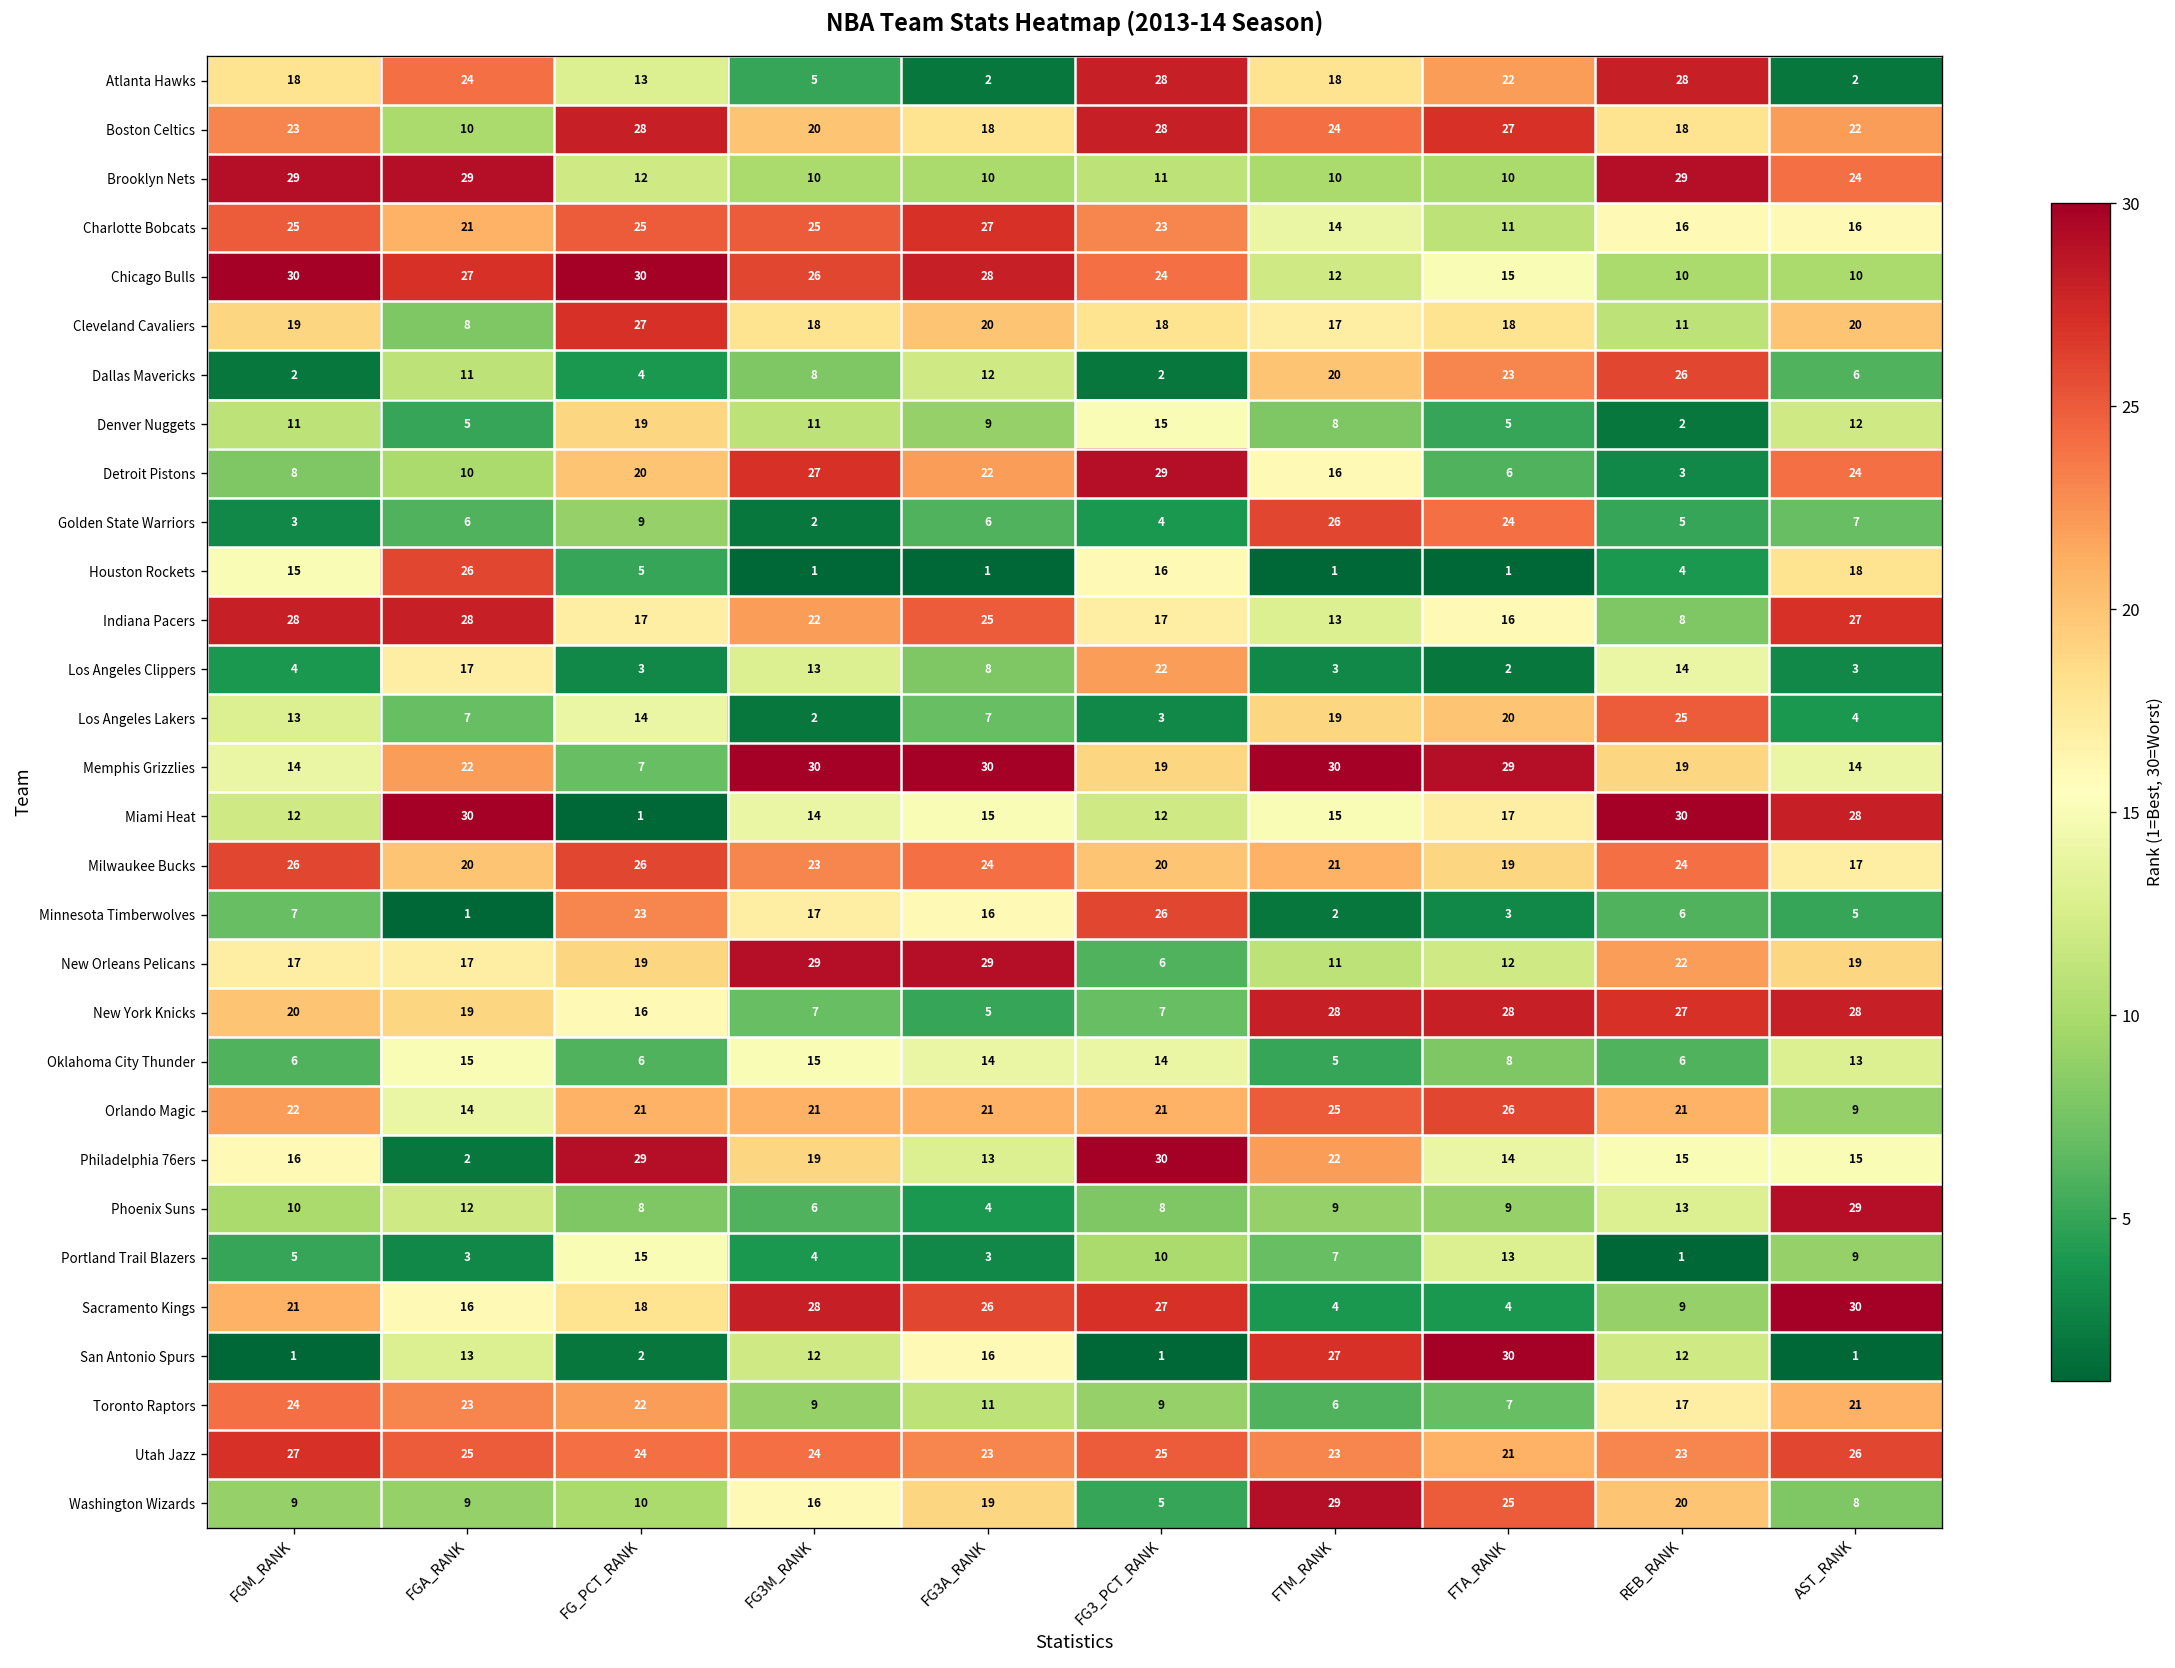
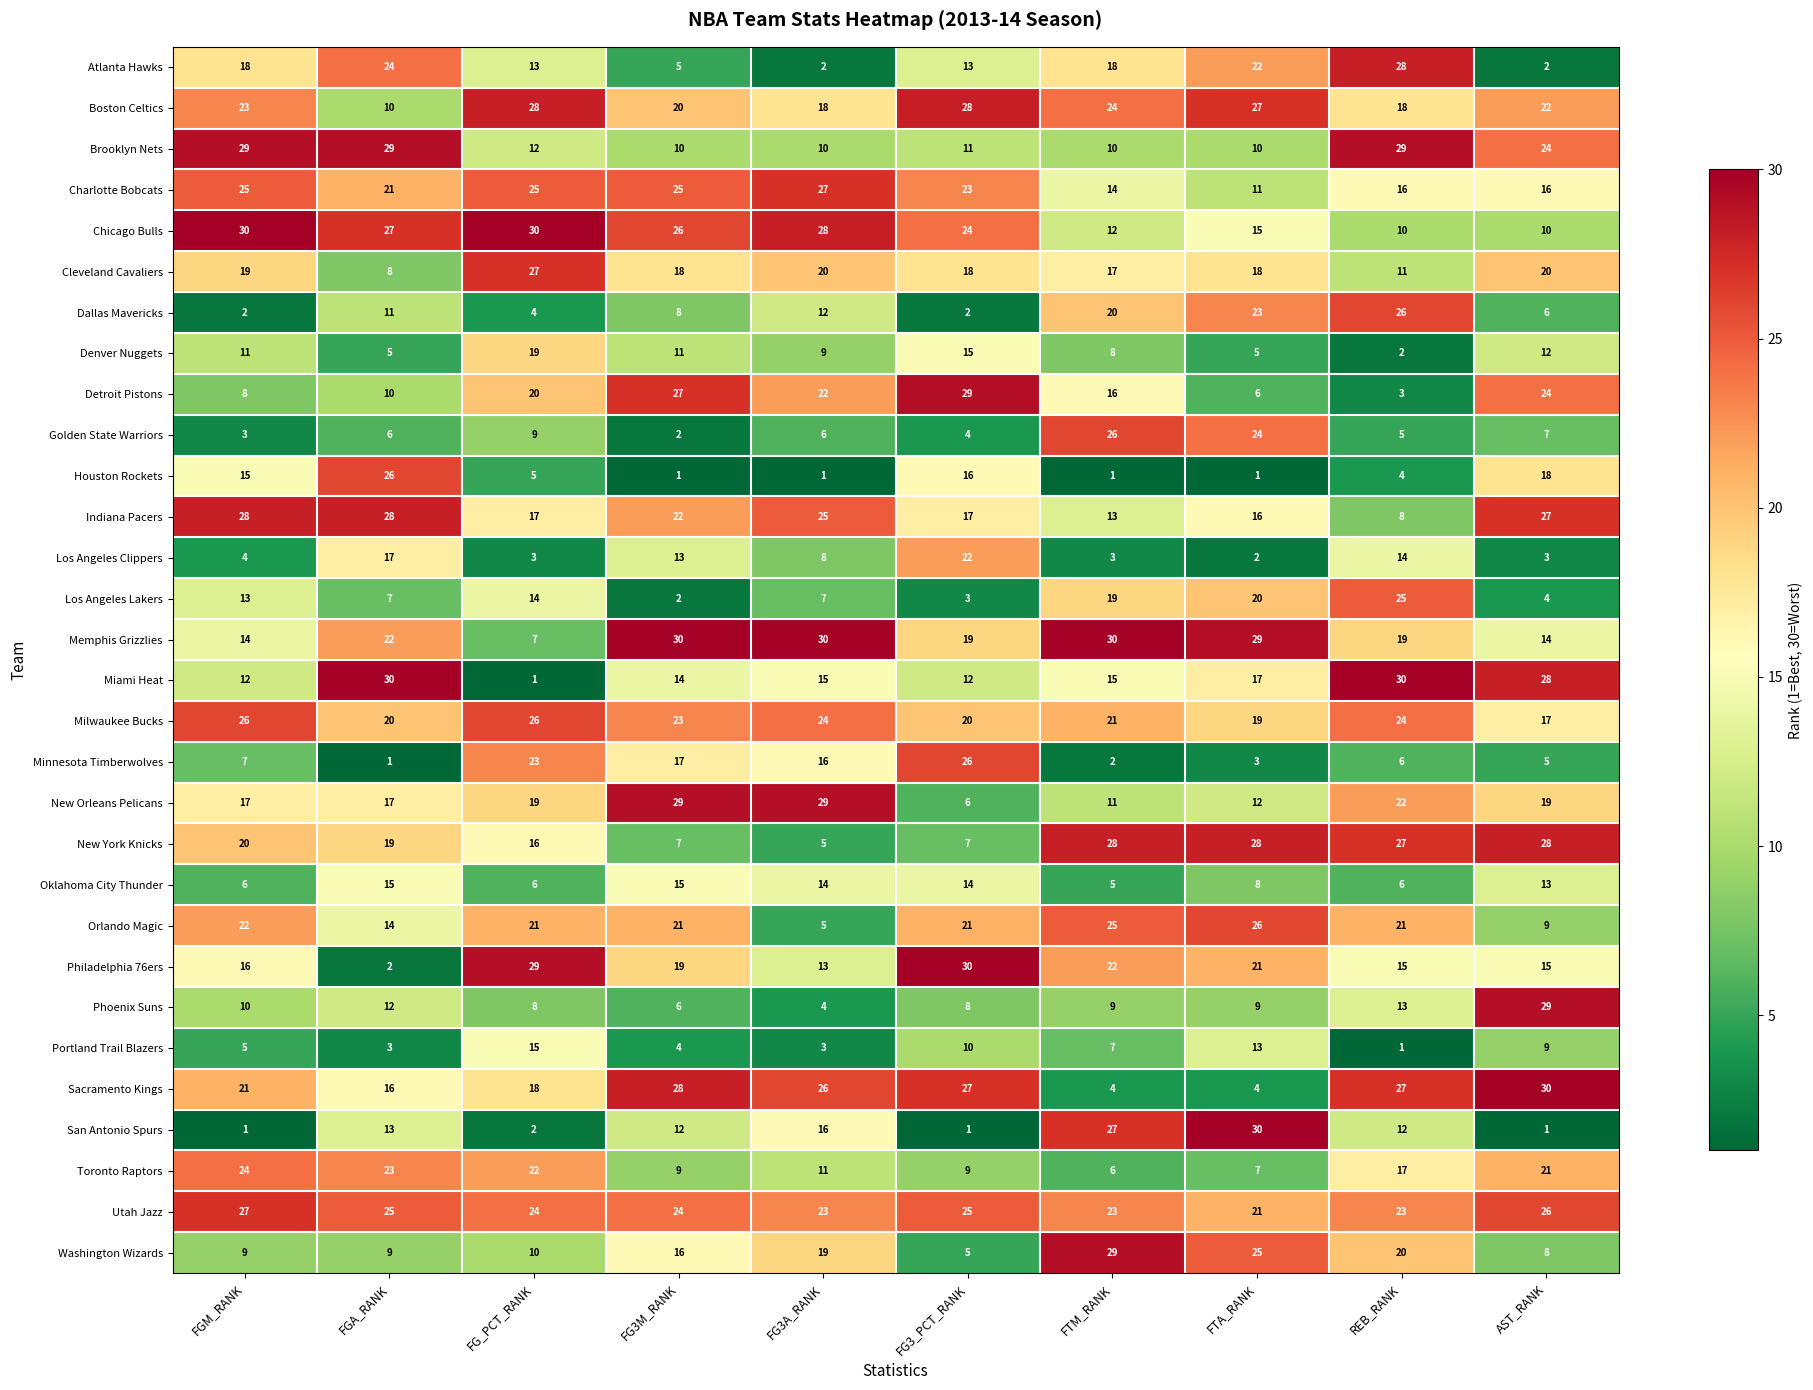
  {
    "Atlanta Hawks": {
      "FGM_RANK": 18,
      "FGA_RANK": 24,
      "FG_PCT_RANK": 13,
      "FG3M_RANK": 5,
      "FG3A_RANK": 2,
-     "FG3_PCT_RANK": 28,
+     "FG3_PCT_RANK": 13,
      "FTM_RANK": 18,
      "FTA_RANK": 22,
      "REB_RANK": 28,
      "AST_RANK": 2
    },
    "Orlando Magic": {
      "FGM_RANK": 22,
      "FGA_RANK": 14,
      "FG_PCT_RANK": 21,
      "FG3M_RANK": 21,
-     "FG3A_RANK": 21,
+     "FG3A_RANK": 5,
      "FG3_PCT_RANK": 21,
      "FTM_RANK": 25,
      "FTA_RANK": 26,
      "REB_RANK": 21,
      "AST_RANK": 9
    },
    "Philadelphia 76ers": {
      "FGM_RANK": 16,
      "FGA_RANK": 2,
      "FG_PCT_RANK": 29,
      "FG3M_RANK": 19,
      "FG3A_RANK": 13,
      "FG3_PCT_RANK": 30,
      "FTM_RANK": 22,
-     "FTA_RANK": 14,
+     "FTA_RANK": 21,
      "REB_RANK": 15,
      "AST_RANK": 15
    },
    "Sacramento Kings": {
      "FGM_RANK": 21,
      "FGA_RANK": 16,
      "FG_PCT_RANK": 18,
      "FG3M_RANK": 28,
      "FG3A_RANK": 26,
      "FG3_PCT_RANK": 27,
      "FTM_RANK": 4,
      "FTA_RANK": 4,
-     "REB_RANK": 9,
+     "REB_RANK": 27,
      "AST_RANK": 30
    }
  }
